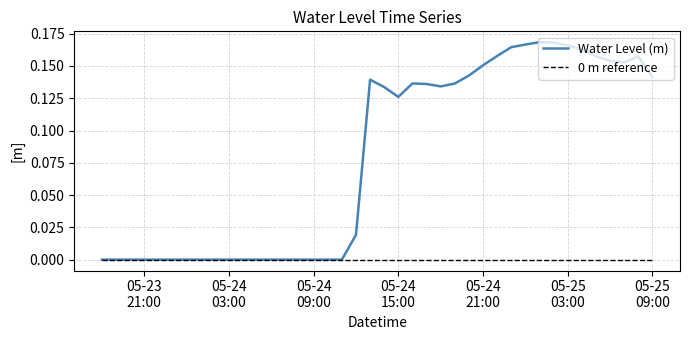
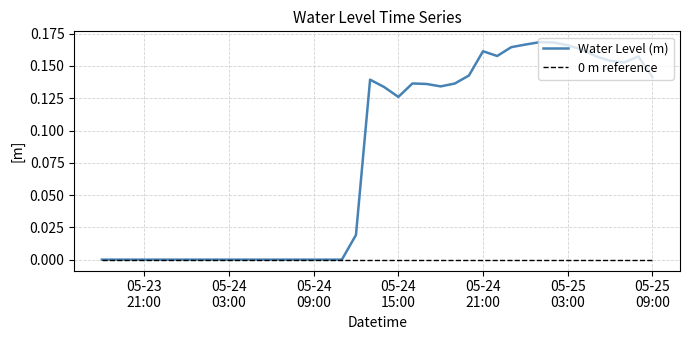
  {
    "Water Level (m)": {
      "05-24 15:00": 0.126,
-     "05-24 21:00": 0.151
+     "05-24 21:00": 0.161
    },
    "0 m reference": {
      "05-24 15:00": 0.000,
      "05-24 21:00": 0.000,
      "05-25 03:00": 0.000,
      "05-25 09:00": 0.000
    }
  }
